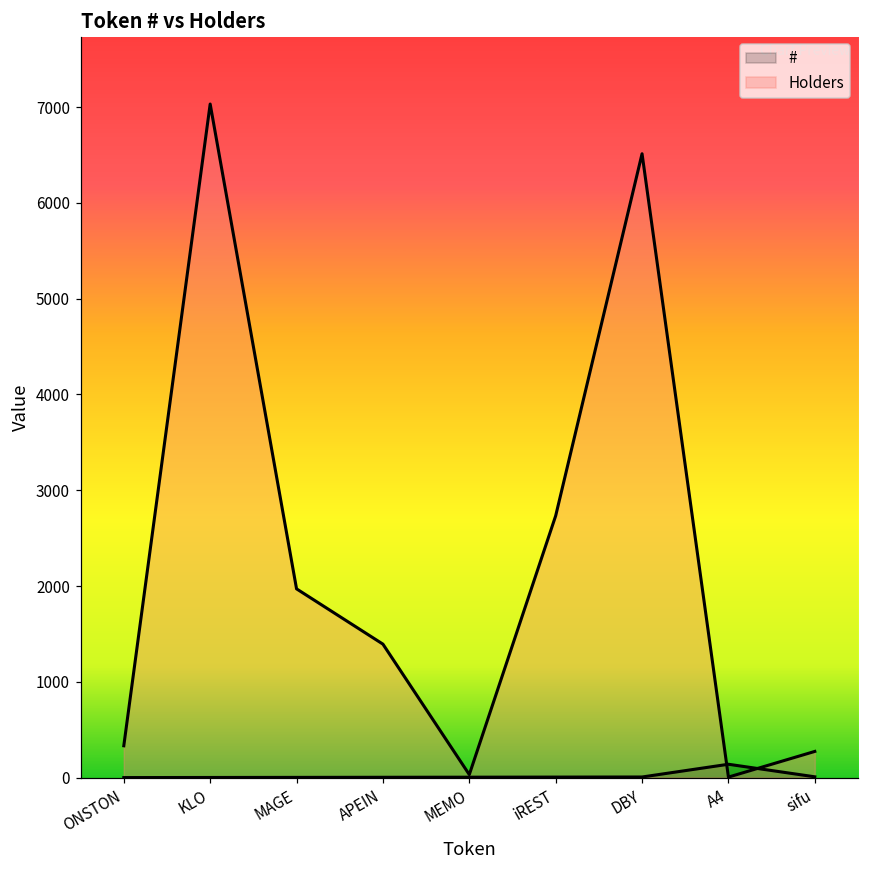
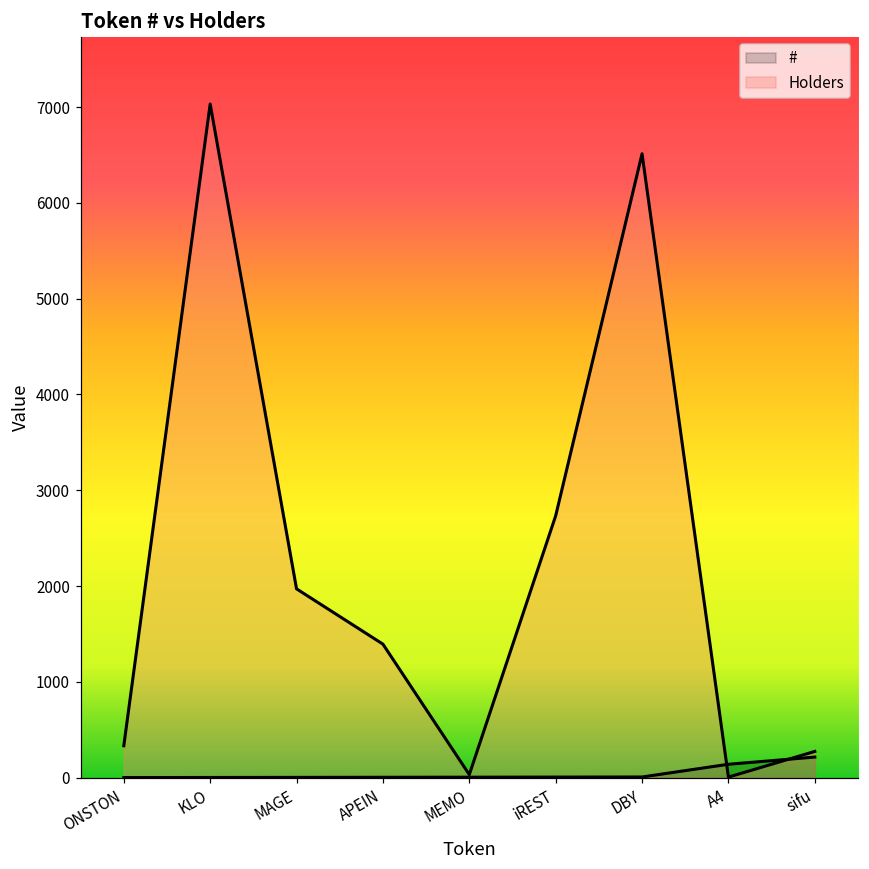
  {
    "#": {
      "ONSTON": 0,
      "KLO": 0,
      "MAGE": 0,
      "APEIN": 0,
      "iREST": 0,
      "DBY": 0,
      "A4": 100,
-     "sifu": 0
+     "sifu": 200
    },
    "Holders": {
      "ONSTON": 300,
      "KLO": 7000,
      "MAGE": 2000,
      "APEIN": 1400,
      "iREST": 2700,
      "DBY": 6500,
      "A4": 0,
      "sifu": 300
    }
  }
